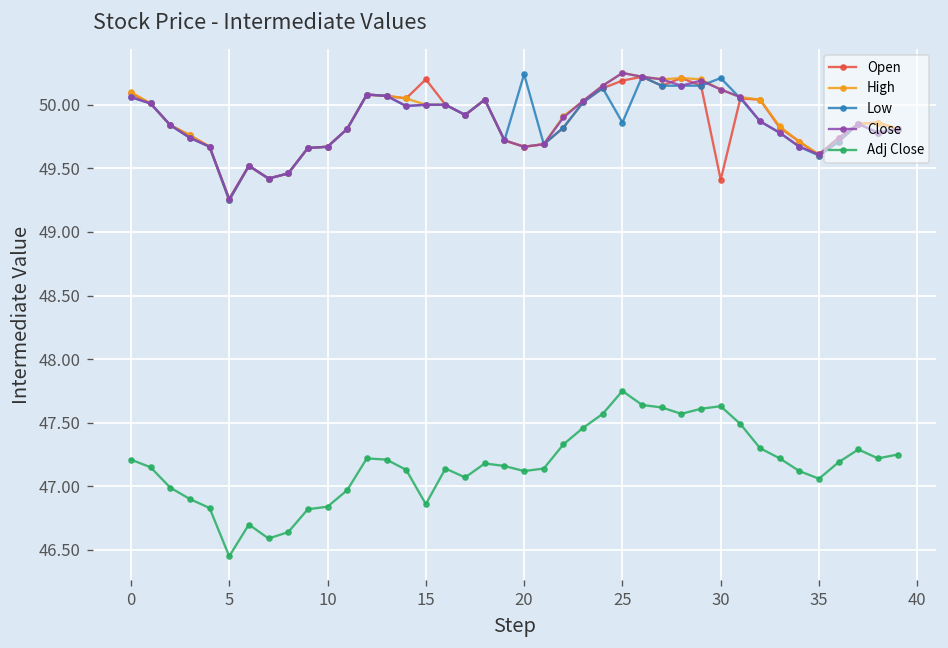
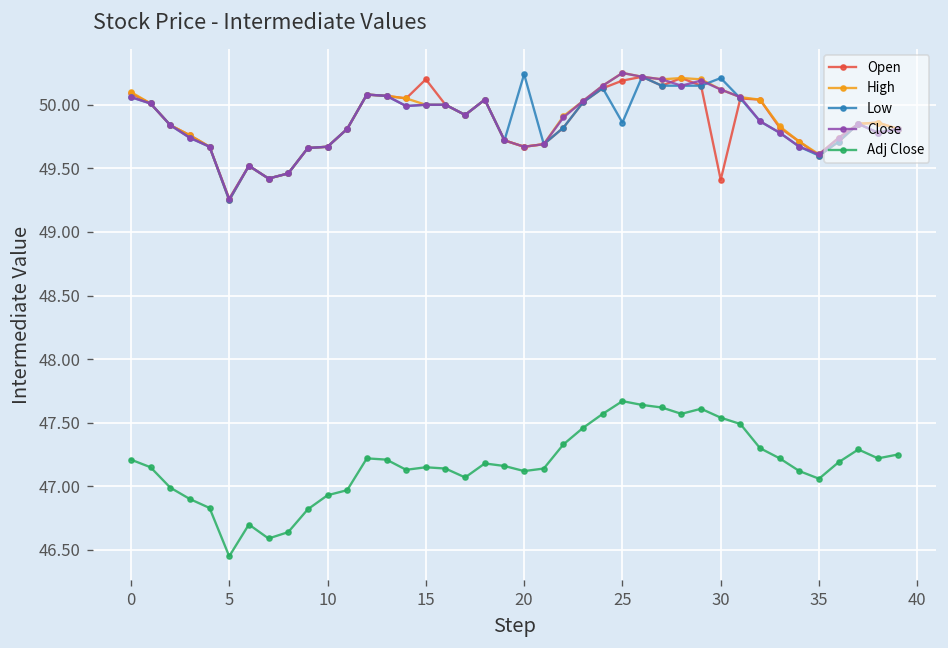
  {
    "Open": {
      "15": 50.20,
      "25": 50.19,
      "30": 49.41
    },
    "Low": {
      "20": 50.24,
      "25": 49.86,
      "30": 50.21
    },
    "Adj Close": {
      "0": 47.21,
      "5": 46.45,
-     "10": 46.84,
-     "15": 46.86,
+     "10": 46.93,
+     "15": 47.15,
      "20": 47.12,
-     "25": 47.75,
-     "30": 47.63,
+     "25": 47.67,
+     "30": 47.54,
      "35": 47.06
    }
  }
